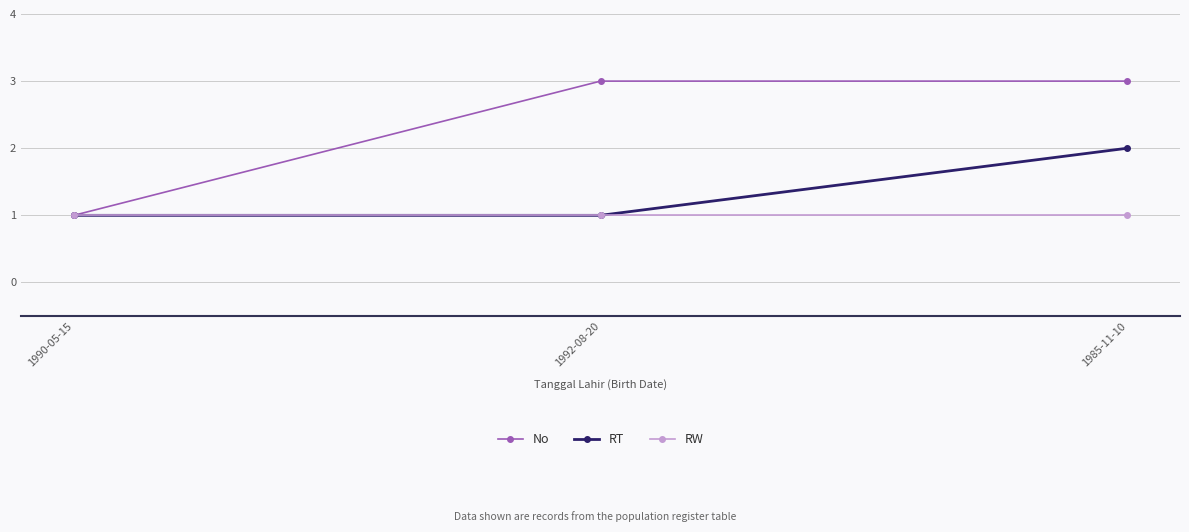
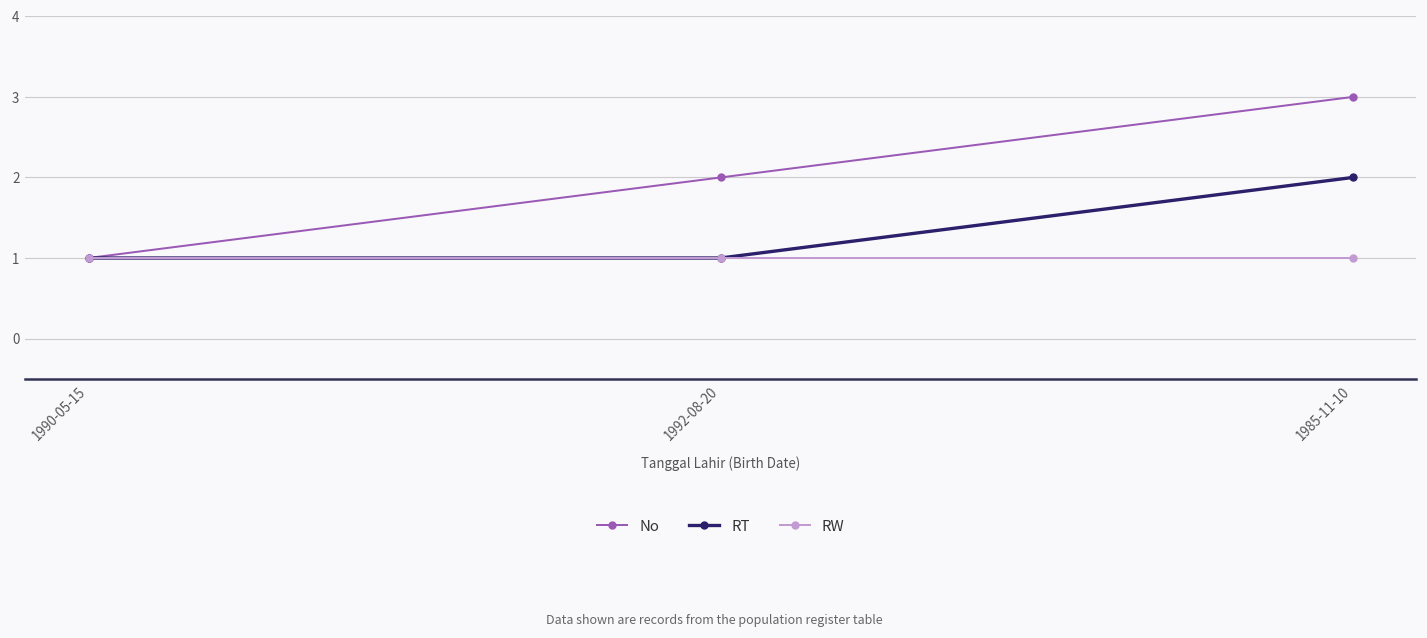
  {
    "No": {
-     "1992-08-20": 3,
+     "1992-08-20": 2,
      "1985-11-10": 3
    },
    "RT": {
      "1985-11-10": 2
    },
    "RW": {
      "1985-11-10": 1
    }
  }
